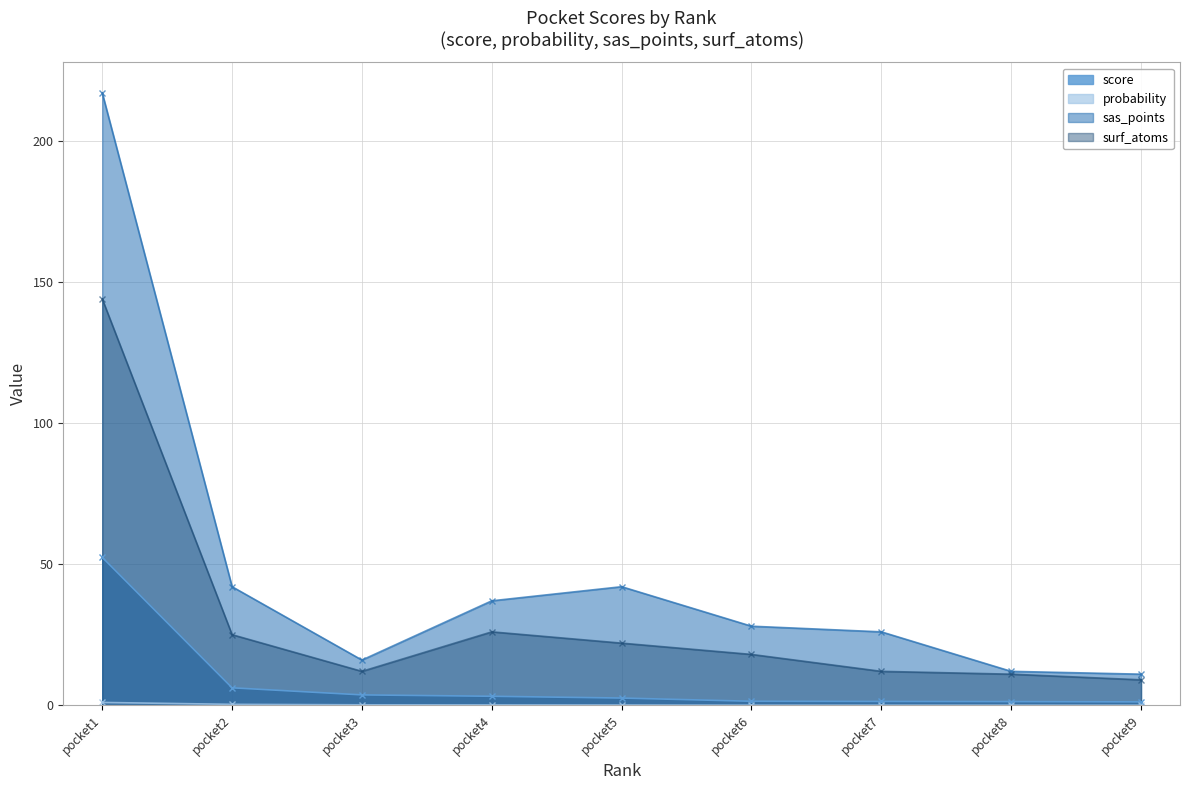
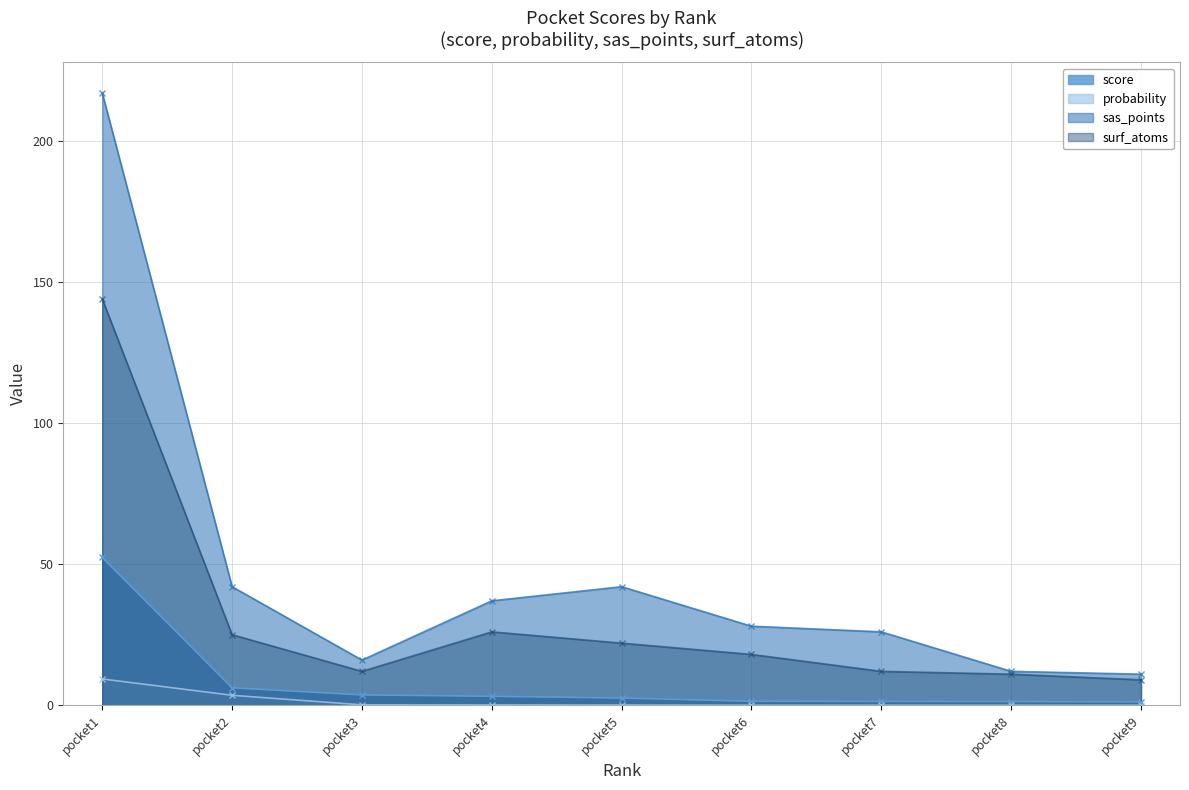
  {
    "probability": {
-     "pocket1": 1,
-     "pocket2": 0,
+     "pocket1": 9,
+     "pocket2": 4,
      "pocket3": 0,
      "pocket4": 0,
      "pocket5": 0,
      "pocket6": 0,
      "pocket7": 0,
      "pocket8": 0,
      "pocket9": 0
    }
  }
